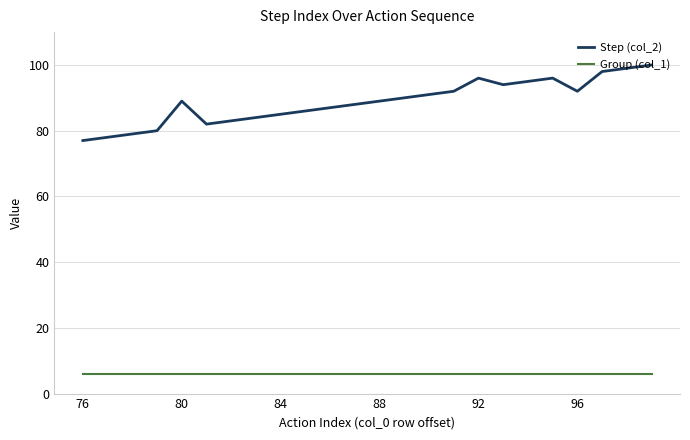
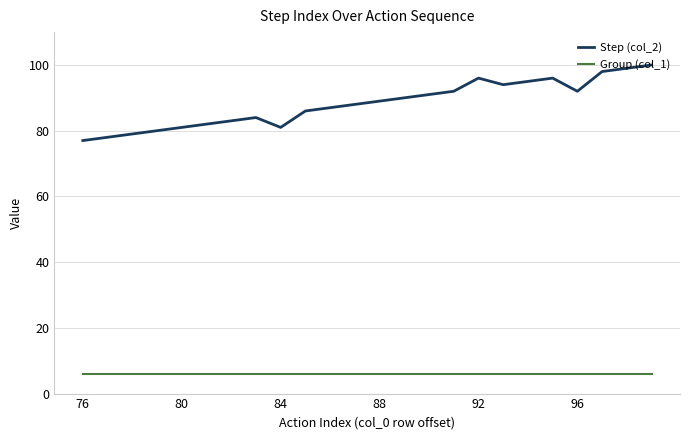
  {
    "Step (col_2)": {
      "76": 77,
-     "80": 89,
-     "84": 85,
+     "80": 81,
+     "84": 81,
      "88": 89,
      "92": 96,
      "96": 92
    },
    "Group (col_1)": {
      "76": 6,
      "80": 6,
      "84": 6,
      "88": 6,
      "92": 6,
      "96": 6
    }
  }
